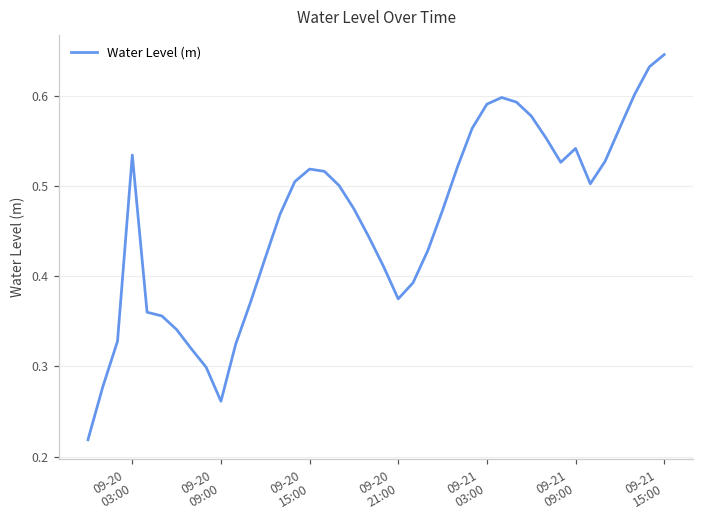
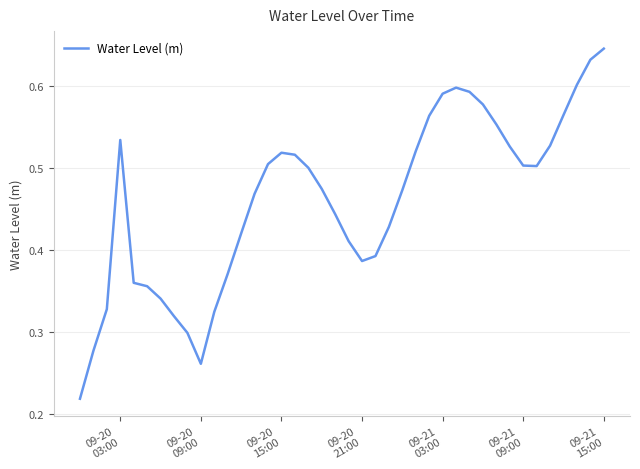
  {
    "09-20 03:00": 0.53,
    "09-20 09:00": 0.26,
    "09-20 15:00": 0.52,
-   "09-20 21:00": 0.37,
+   "09-20 21:00": 0.39,
    "09-21 03:00": 0.59,
-   "09-21 09:00": 0.54,
+   "09-21 09:00": 0.50,
    "09-21 15:00": 0.65
  }
